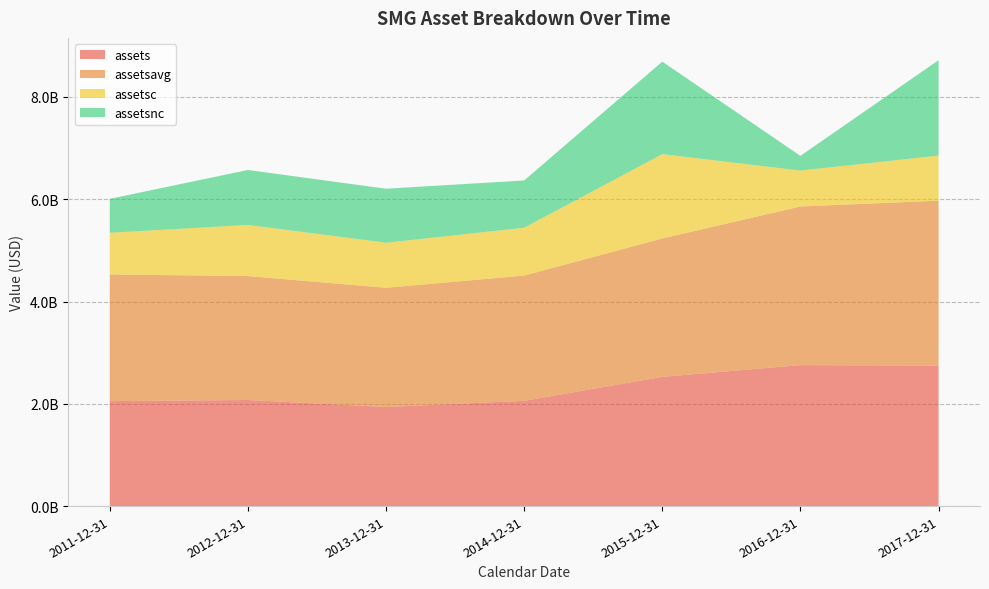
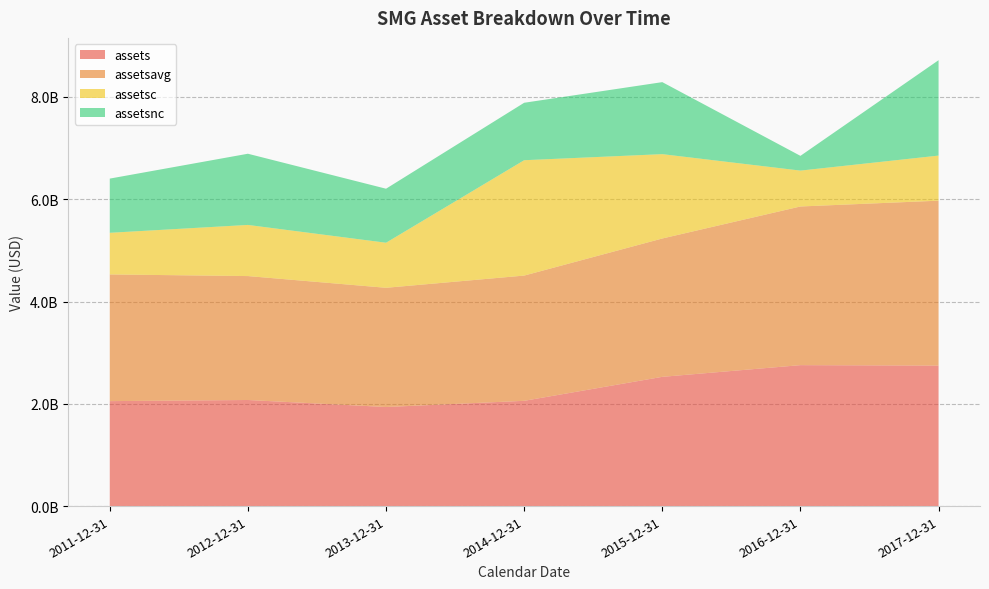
  {
    "assetsc": {
      "2011-12-31": 800000000,
      "2012-12-31": 1000000000,
      "2013-12-31": 900000000,
-     "2014-12-31": 900000000,
+     "2014-12-31": 2300000000,
      "2015-12-31": 1600000000,
      "2016-12-31": 700000000,
      "2017-12-31": 900000000
    },
    "assetsnc": {
-     "2011-12-31": 700000000,
-     "2012-12-31": 1100000000,
+     "2011-12-31": 1100000000,
+     "2012-12-31": 1400000000,
      "2013-12-31": 1100000000,
-     "2014-12-31": 900000000,
-     "2015-12-31": 1800000000,
+     "2014-12-31": 1100000000,
+     "2015-12-31": 1400000000,
      "2016-12-31": 300000000,
      "2017-12-31": 1900000000
    }
  }
